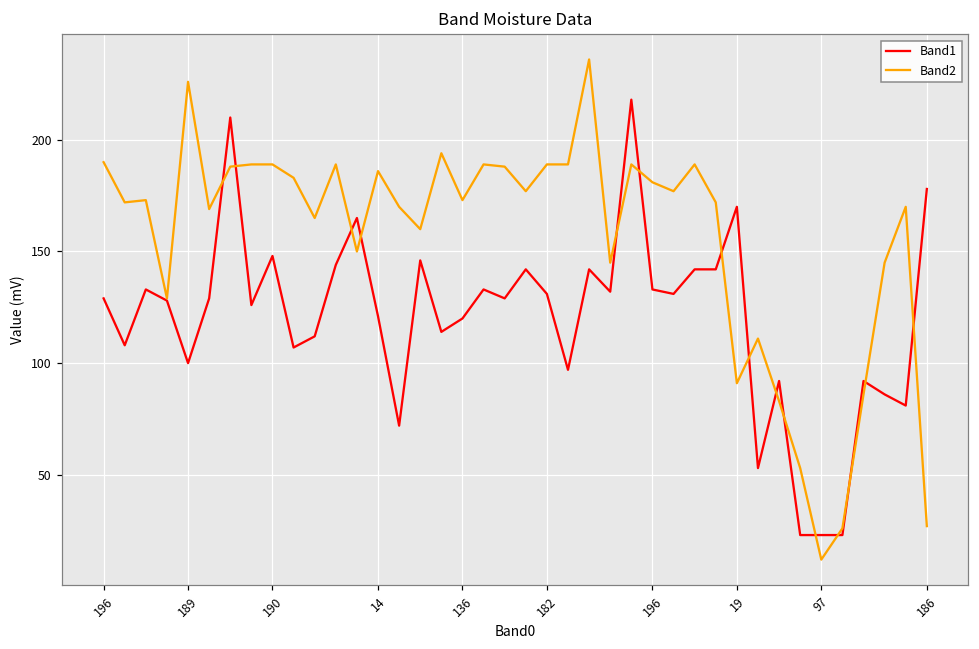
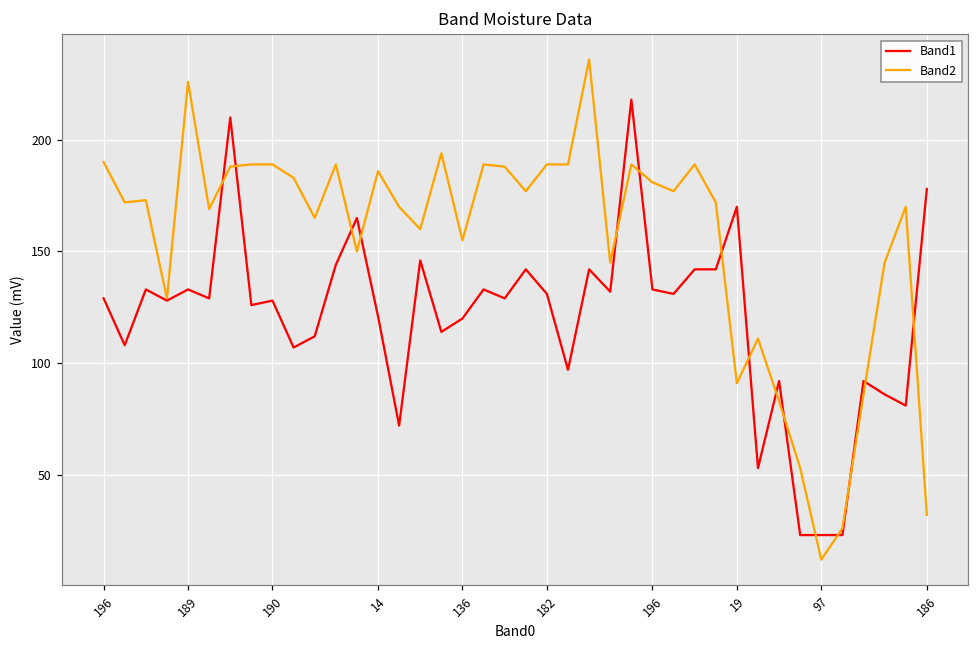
  {
    "Band1": {
-     "189": 100,
-     "190": 148,
+     "189": 133,
+     "190": 128,
      "136": 120,
      "182": 131,
      "97": 23,
      "186": 178
    },
    "Band2": {
      "189": 226,
      "190": 189,
-     "136": 173,
+     "136": 155,
      "182": 189,
      "97": 12,
-     "186": 27
+     "186": 32
    }
  }
